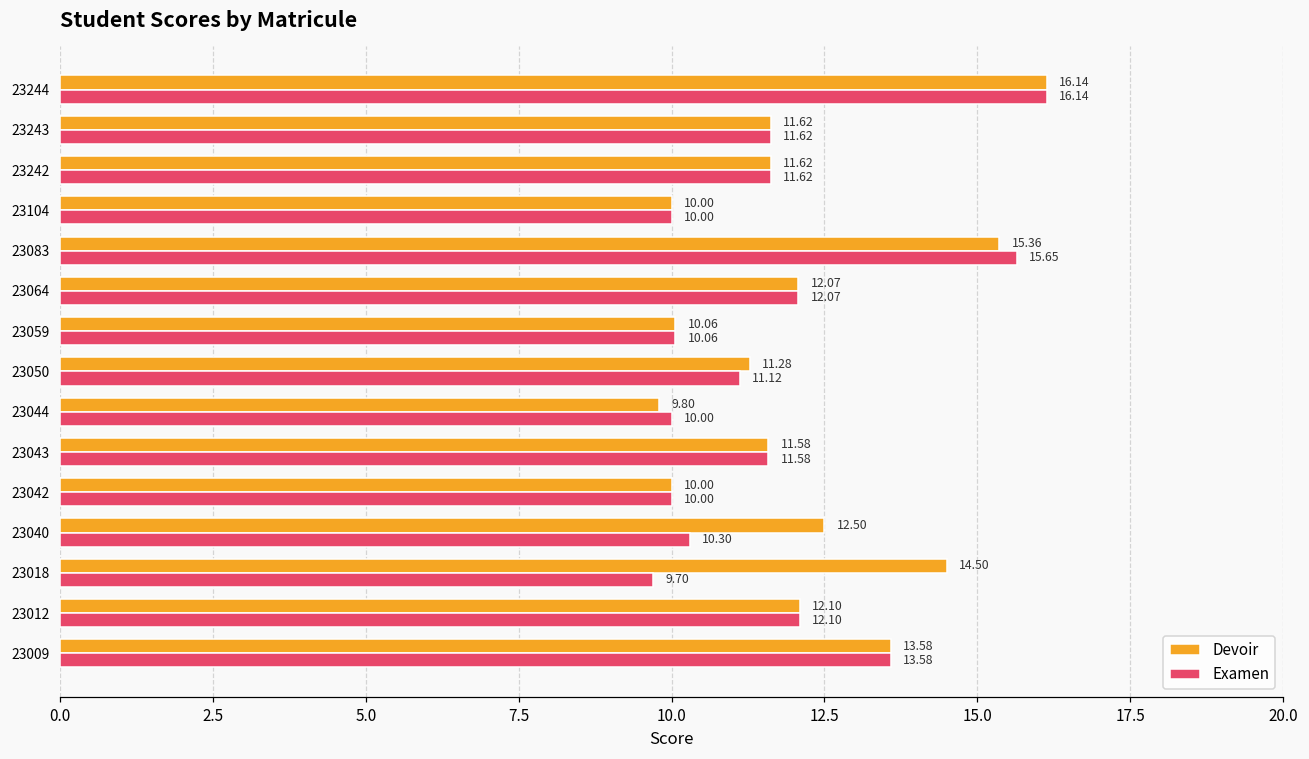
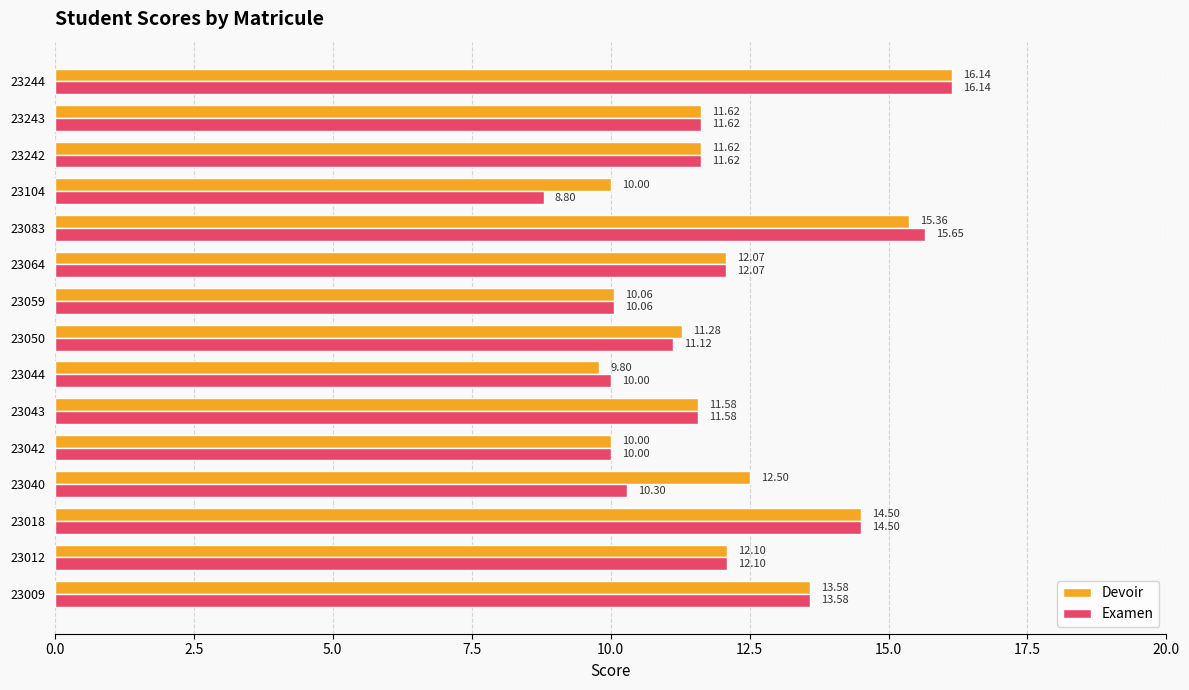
  {
    "Devoir": {
      "23244": 16.14,
      "23243": 11.62,
      "23242": 11.62,
      "23104": 10.00,
      "23083": 15.36,
      "23064": 12.07,
      "23059": 10.06,
      "23050": 11.28,
      "23044": 9.80,
      "23043": 11.58,
      "23042": 10.00,
      "23040": 12.50,
      "23018": 14.50,
      "23012": 12.10,
      "23009": 13.58
    },
    "Examen": {
      "23244": 16.14,
      "23243": 11.62,
      "23242": 11.62,
-     "23104": 10.00,
+     "23104": 8.80,
      "23083": 15.65,
      "23064": 12.07,
      "23059": 10.06,
      "23050": 11.12,
      "23044": 10.00,
      "23043": 11.58,
      "23042": 10.00,
      "23040": 10.30,
-     "23018": 9.70,
+     "23018": 14.50,
      "23012": 12.10,
      "23009": 13.58
    }
  }
